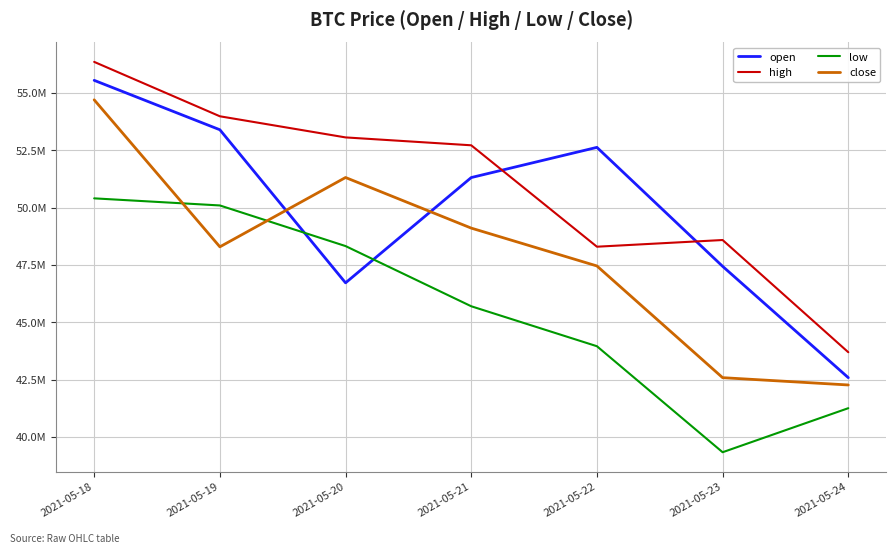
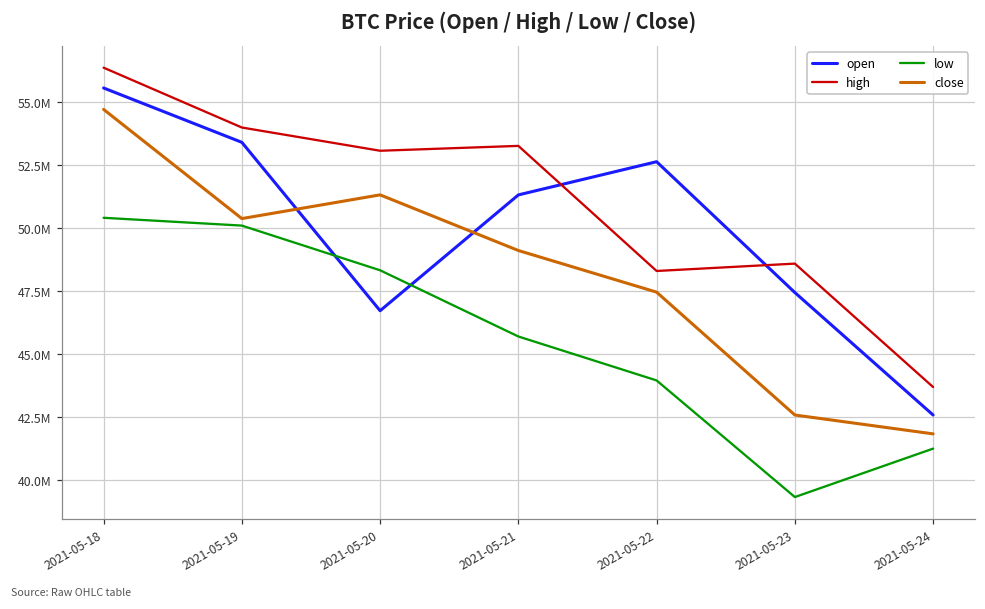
  {
    "open": {
      "2021-05-18": 55600000,
      "2021-05-19": 53400000,
      "2021-05-20": 46700000,
      "2021-05-21": 51300000,
      "2021-05-22": 52600000,
      "2021-05-23": 47400000,
      "2021-05-24": 42600000
    },
    "high": {
      "2021-05-18": 56400000,
      "2021-05-19": 54000000,
      "2021-05-20": 53100000,
-     "2021-05-21": 52700000,
+     "2021-05-21": 53300000,
      "2021-05-22": 48300000,
      "2021-05-23": 48600000,
      "2021-05-24": 43700000
    },
    "low": {
      "2021-05-18": 50400000,
      "2021-05-19": 50100000,
      "2021-05-20": 48300000,
      "2021-05-21": 45700000,
      "2021-05-22": 44000000,
      "2021-05-23": 39300000,
      "2021-05-24": 41300000
    },
    "close": {
      "2021-05-18": 54700000,
-     "2021-05-19": 48300000,
+     "2021-05-19": 50400000,
      "2021-05-20": 51300000,
      "2021-05-21": 49100000,
      "2021-05-22": 47500000,
      "2021-05-23": 42600000,
-     "2021-05-24": 42300000
+     "2021-05-24": 41800000
    }
  }
